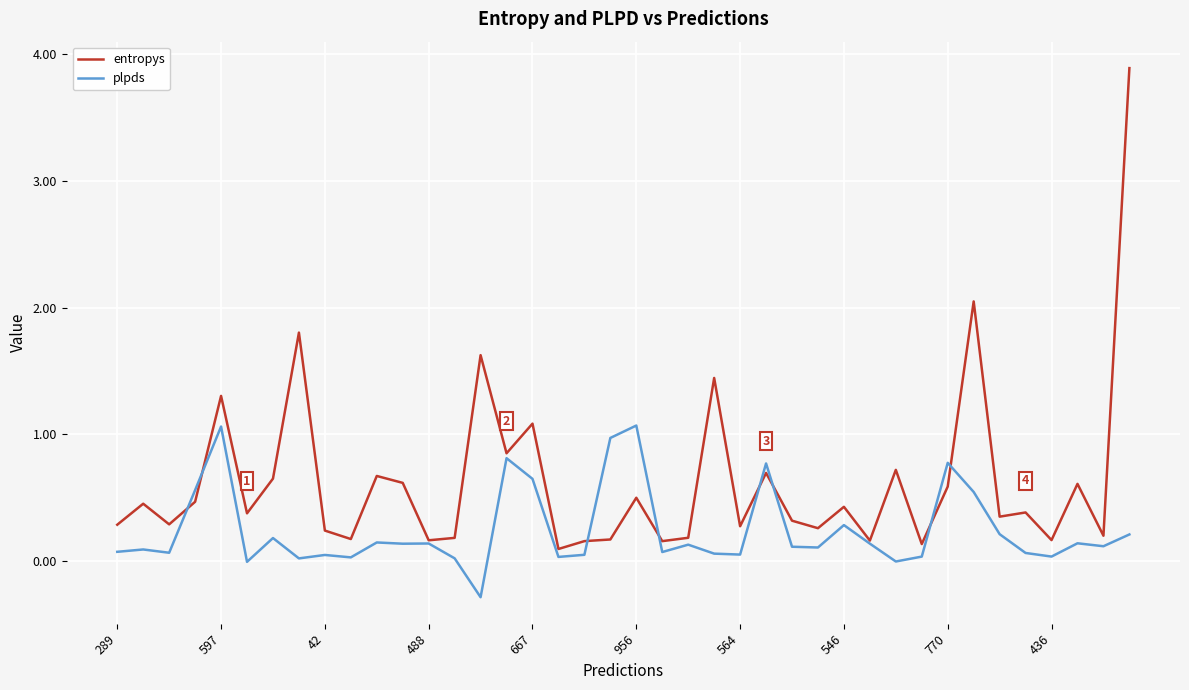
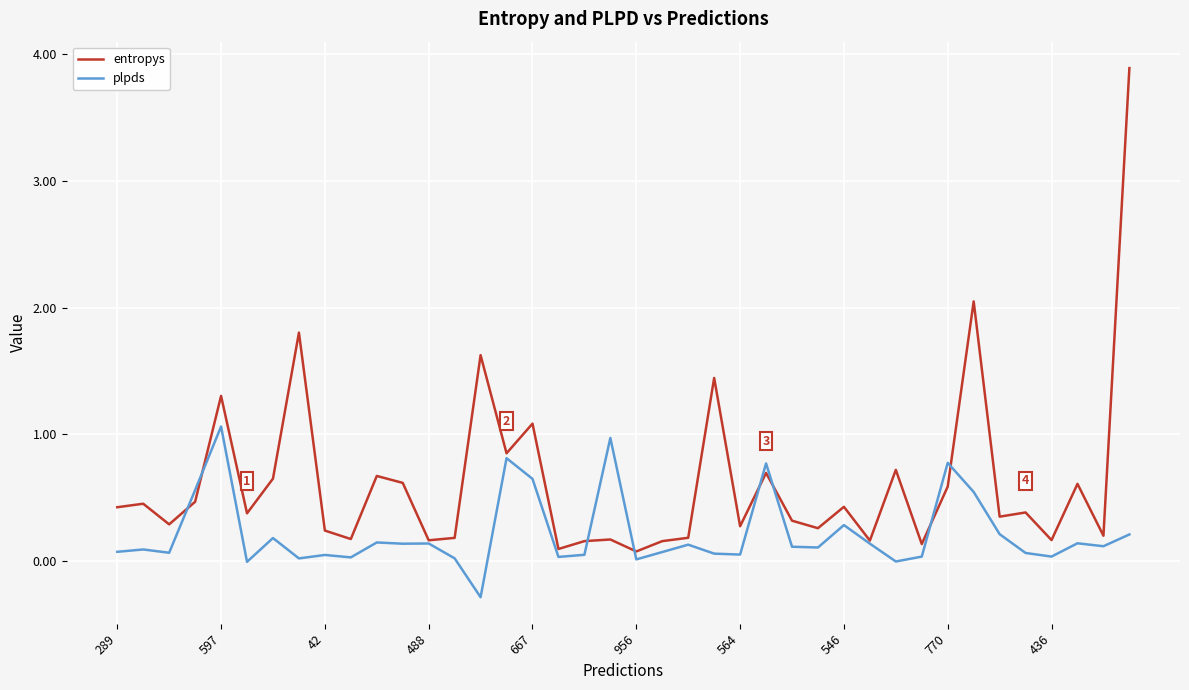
  {
    "entropys": {
-     "289": 0.29,
+     "289": 0.42,
      "597": 1.30,
      "42": 0.24,
      "488": 0.16,
-     "956": 0.50,
+     "956": 0.08,
      "564": 0.27,
      "546": 0.43,
      "770": 0.59,
      "436": 0.17
    },
    "plpds": {
      "289": 0.07,
      "597": 1.06,
      "42": 0.05,
      "488": 0.14,
      "667": 0.65,
-     "956": 1.07,
+     "956": 0.01,
      "564": 0.05,
      "546": 0.28,
      "770": 0.78,
      "436": 0.04
    }
  }
